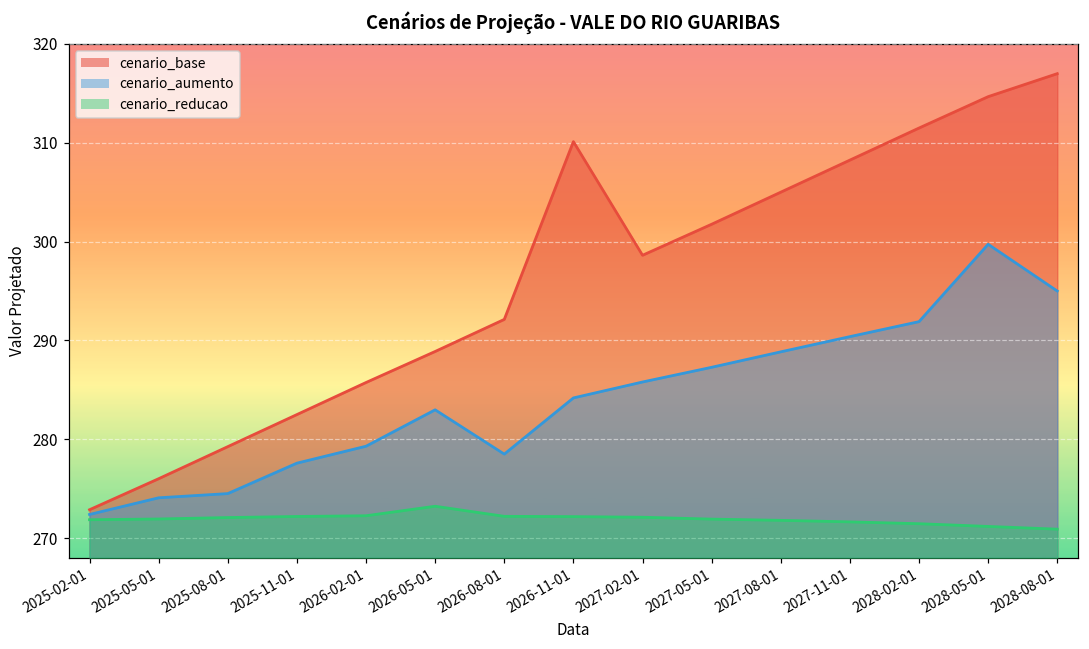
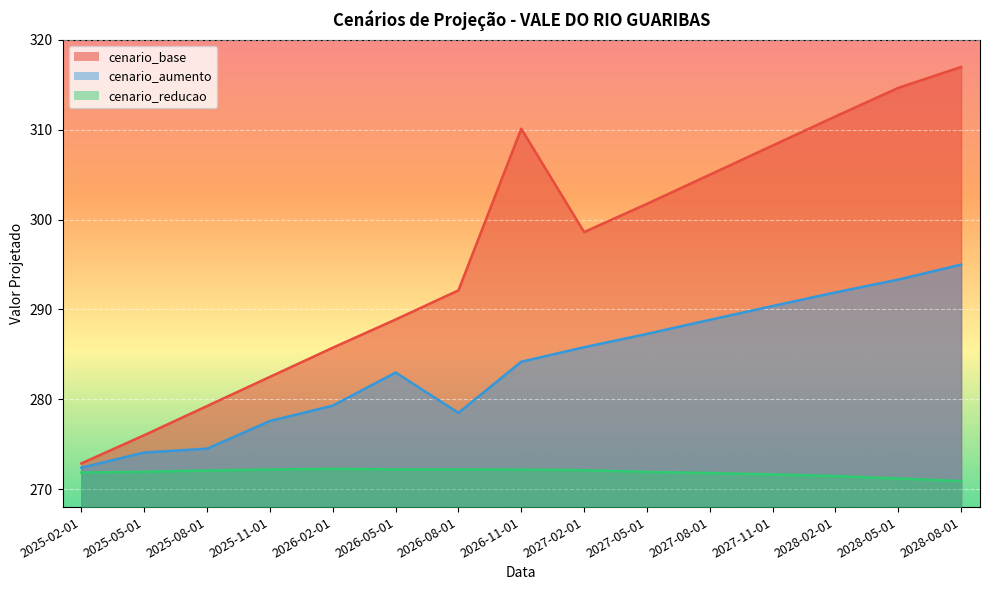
  {
    "cenario_base": {
      "2025-02-01": 273,
      "2025-05-01": 276,
      "2025-08-01": 279,
      "2025-11-01": 282,
      "2026-02-01": 286,
      "2026-05-01": 289,
      "2026-08-01": 292,
      "2026-11-01": 310,
      "2027-02-01": 299,
      "2027-05-01": 302,
      "2027-08-01": 305,
      "2027-11-01": 308,
      "2028-02-01": 311,
      "2028-05-01": 315,
      "2028-08-01": 317
    },
    "cenario_aumento": {
      "2025-02-01": 272,
      "2025-05-01": 274,
      "2025-08-01": 274,
      "2025-11-01": 278,
      "2026-02-01": 279,
      "2026-05-01": 283,
      "2026-08-01": 278,
      "2026-11-01": 284,
      "2027-02-01": 286,
      "2027-05-01": 287,
      "2027-08-01": 289,
      "2027-11-01": 290,
      "2028-02-01": 292,
-     "2028-05-01": 300,
+     "2028-05-01": 293,
      "2028-08-01": 295
    },
    "cenario_reducao": {
      "2025-02-01": 272,
      "2025-05-01": 272,
      "2025-08-01": 272,
      "2025-11-01": 272,
      "2026-02-01": 272,
-     "2026-05-01": 273,
+     "2026-05-01": 272,
      "2026-08-01": 272,
      "2026-11-01": 272,
      "2027-02-01": 272,
      "2027-05-01": 272,
      "2027-08-01": 272,
      "2027-11-01": 272,
      "2028-02-01": 271,
      "2028-05-01": 271,
      "2028-08-01": 271
    }
  }
